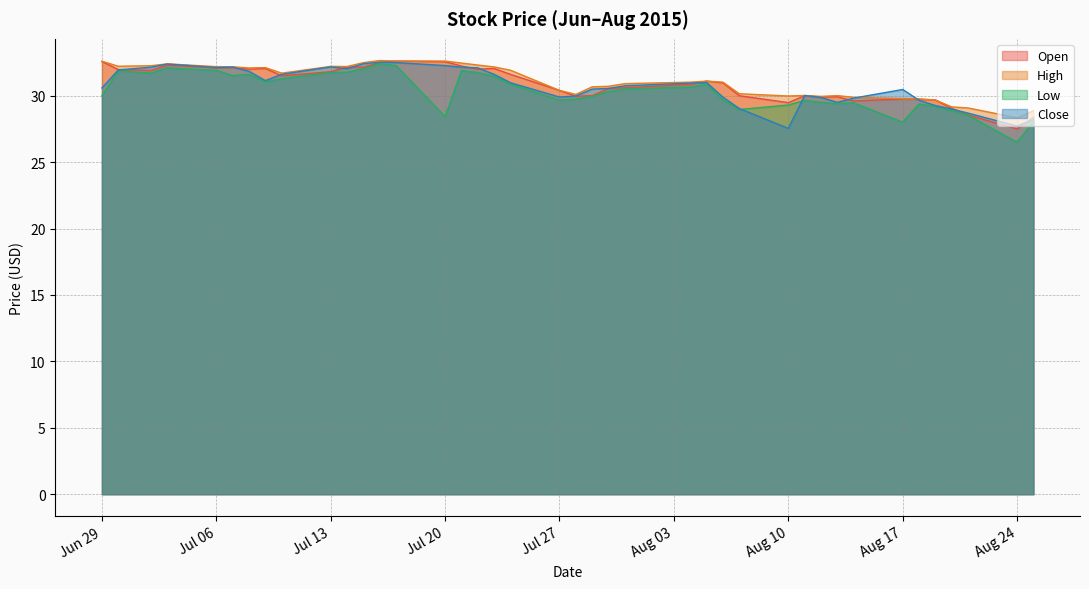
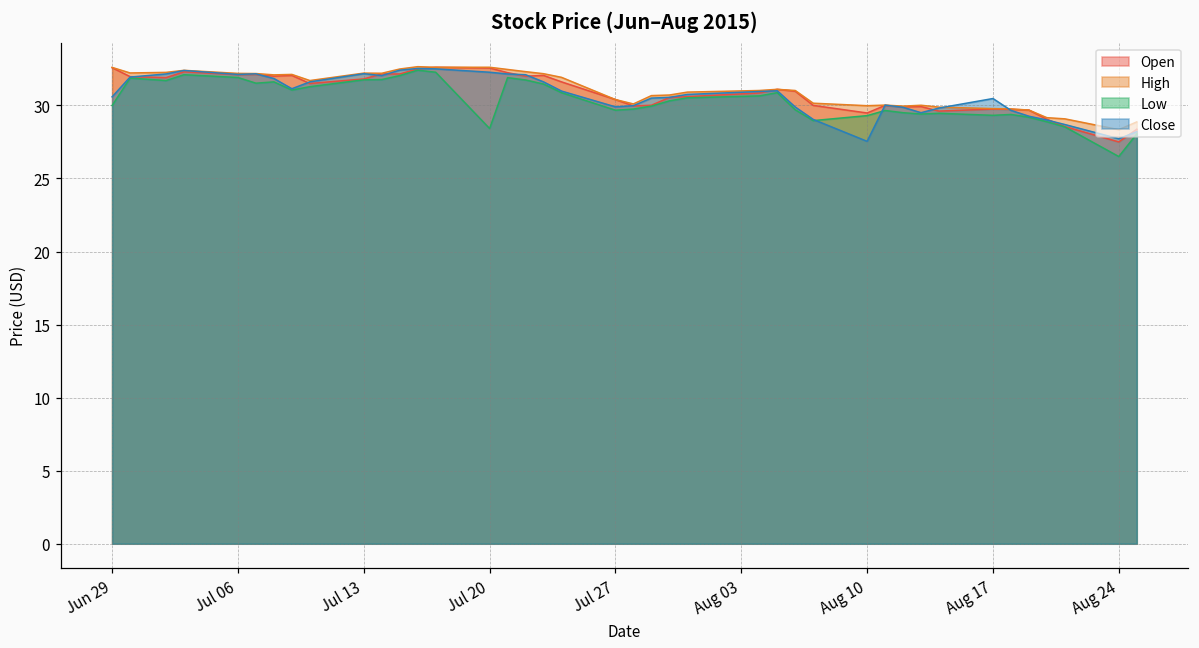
  {
    "Low": {
      "Jun 29": 30.0,
      "Jul 06": 31.9,
      "Jul 20": 28.4,
      "Jul 27": 29.7,
-     "Aug 17": 28.0,
+     "Aug 17": 29.3,
      "Aug 24": 26.5
    },
    "Close": {
      "Jun 29": 30.6,
      "Jul 20": 32.3,
      "Jul 27": 29.9,
      "Aug 10": 27.5,
      "Aug 17": 30.5,
      "Aug 24": 27.7
    }
  }
